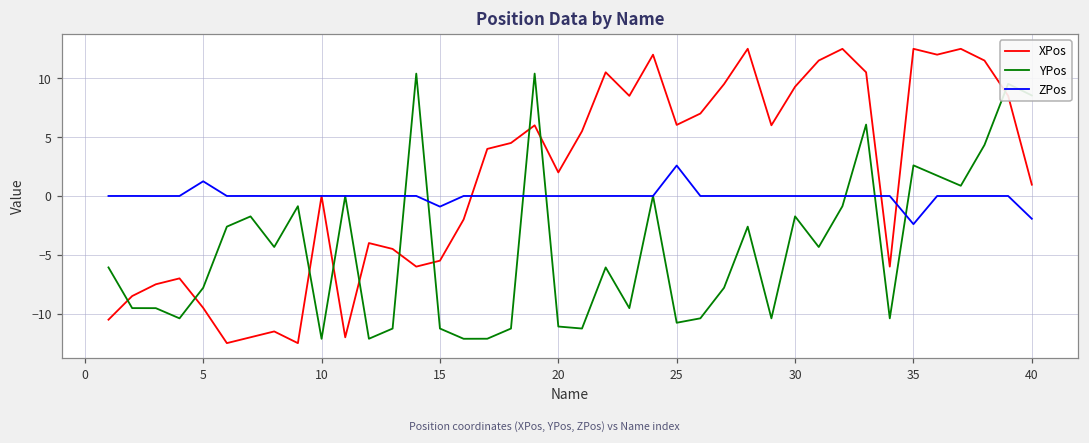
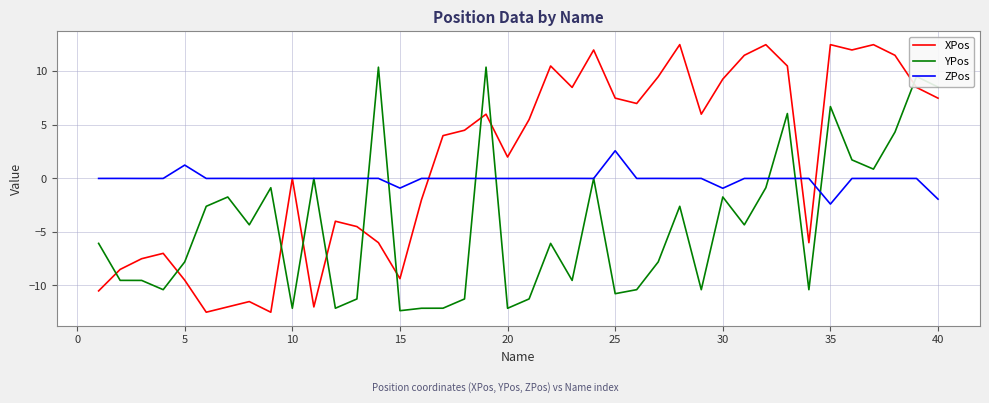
  {
    "XPos": {
      "5": -9.5,
-     "15": -5.5,
+     "15": -9.4,
      "20": 2.0,
-     "25": 6.0,
+     "25": 7.5,
      "30": 9.3,
      "35": 12.5,
-     "40": 1.0
+     "40": 7.5
    },
    "YPos": {
      "5": -7.8,
      "10": -12.1,
-     "15": -11.3,
-     "20": -11.1,
+     "15": -12.4,
+     "20": -12.1,
      "25": -10.8,
      "30": -1.7,
-     "35": 2.6,
+     "35": 6.7,
      "40": 8.5
    },
    "ZPos": {
      "5": 1.2,
      "15": -0.9,
      "20": 0.0,
      "25": 2.6,
-     "30": 0.0,
+     "30": -0.9,
      "35": -2.4,
      "40": -1.9
    }
  }
